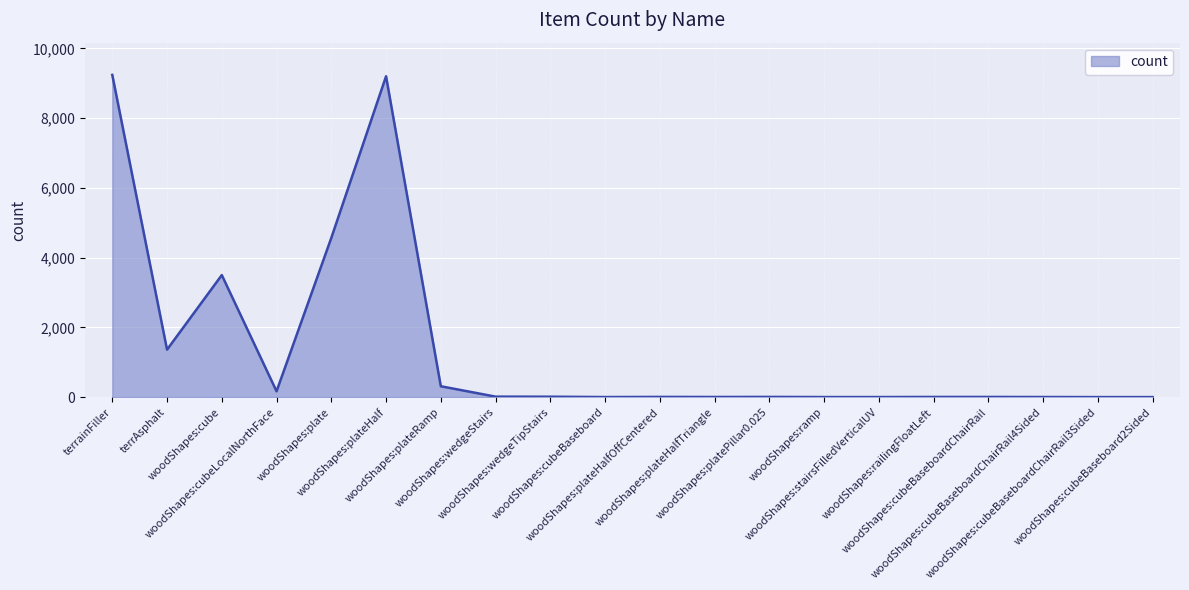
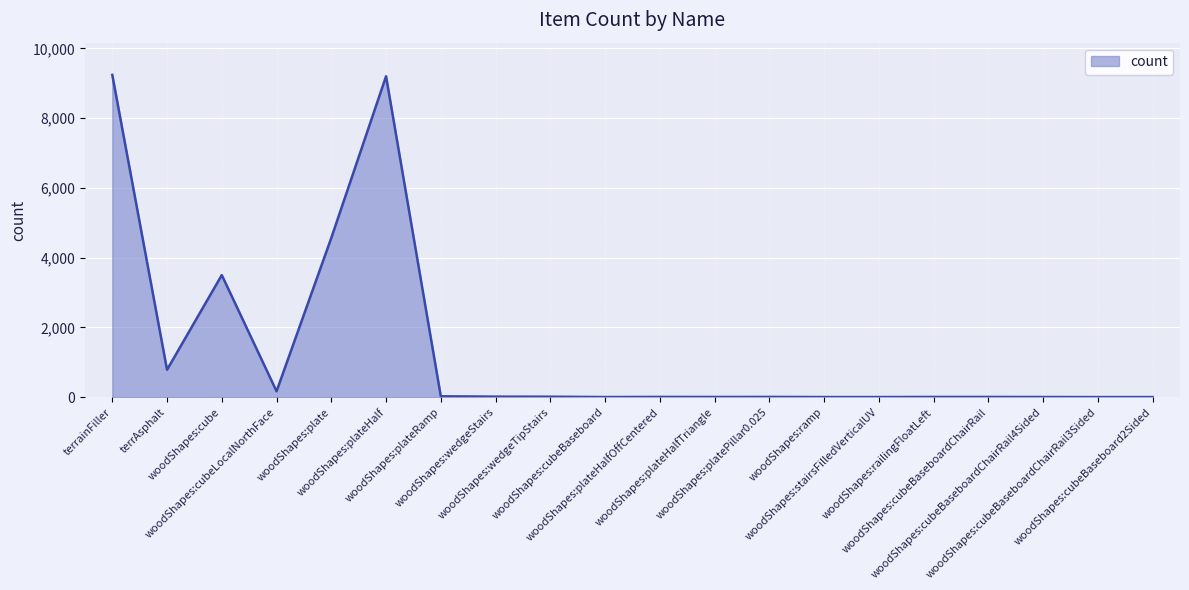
  {
    "terrainFiller": "9,200",
-   "terrAsphalt": "1,400",
+   "terrAsphalt": "800",
    "woodShapes:cube": "3,500",
    "woodShapes:cubeLocalNorthFace": "200",
    "woodShapes:plate": "4,600",
    "woodShapes:plateHalf": "9,200",
-   "woodShapes:plateRamp": "300",
+   "woodShapes:plateRamp": "0",
    "woodShapes:wedgeStairs": "0",
    "woodShapes:wedgeTipStairs": "0",
    "woodShapes:cubeBaseboard": "0",
    "woodShapes:plateHalfOffCentered": "0",
    "woodShapes:plateHalfTriangle": "0",
    "woodShapes:platePillar0.025": "0",
    "woodShapes:ramp": "0",
    "woodShapes:stairsFilledVerticalUV": "0",
    "woodShapes:railingFloatLeft": "0",
    "woodShapes:cubeBaseboardChairRail": "0",
    "woodShapes:cubeBaseboardChairRail4Sided": "0",
    "woodShapes:cubeBaseboardChairRail3Sided": "0",
    "woodShapes:cubeBaseboard2Sided": "0"
  }
